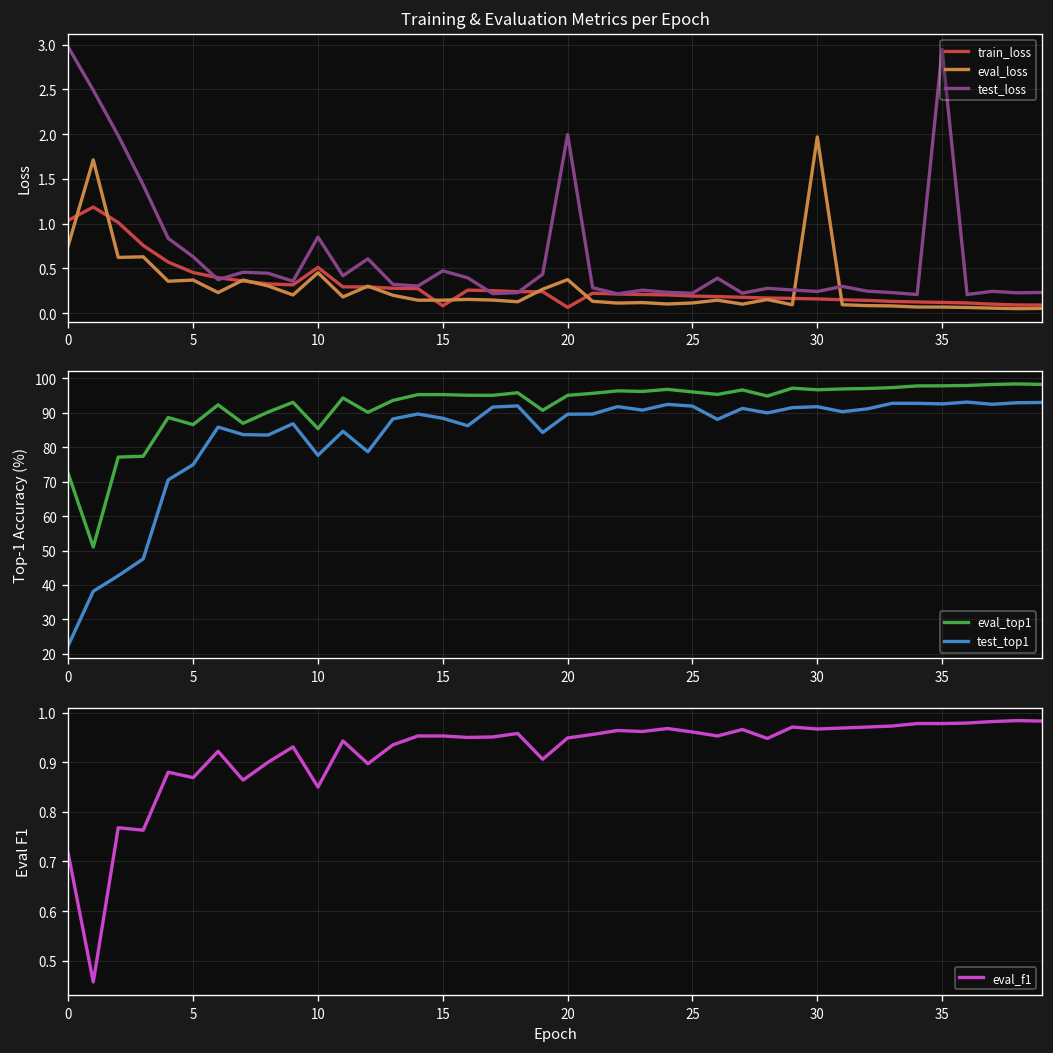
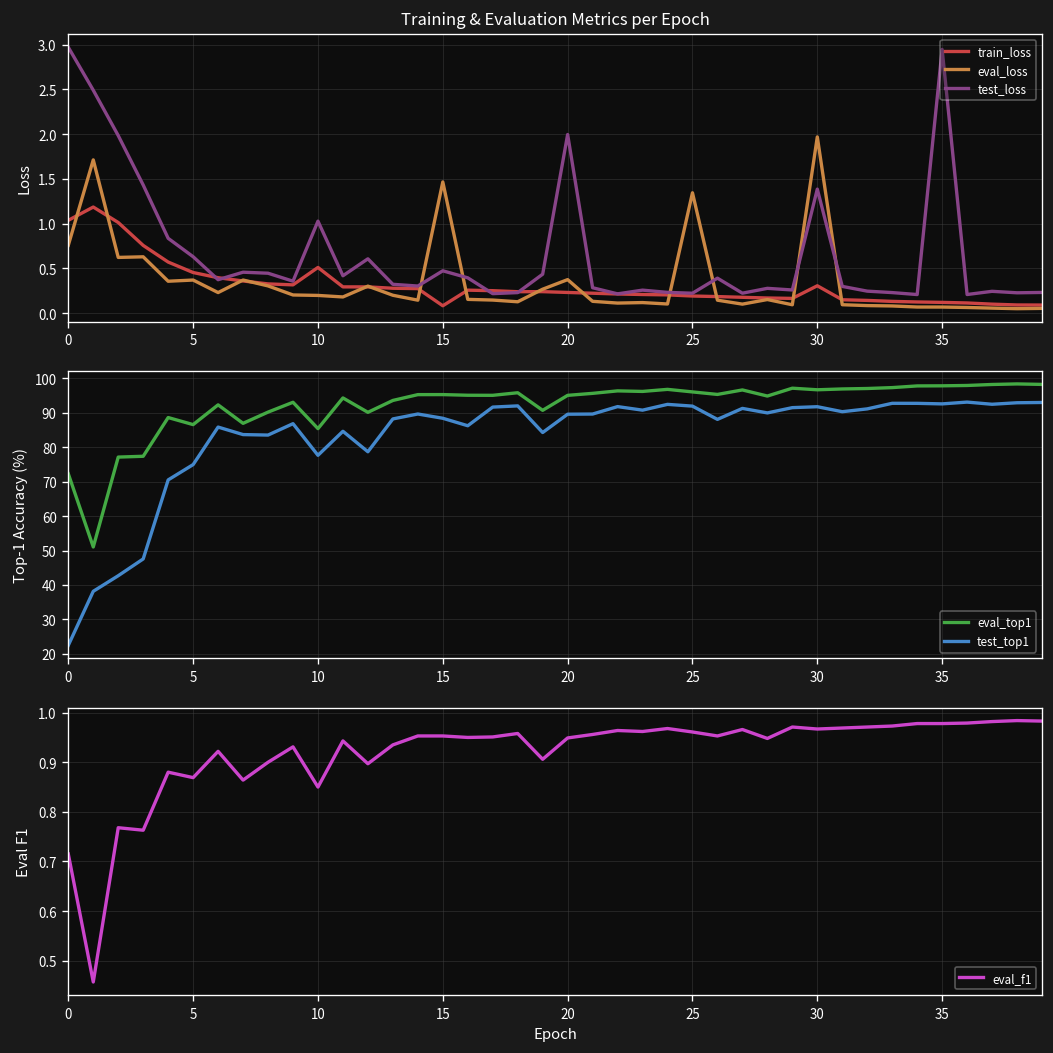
  {
    "Training & Evaluation Metrics per Epoch": {
      "train_loss": {
        "0": 1.0,
        "5": 0.5,
        "10": 0.5,
        "15": 0.1,
-       "20": 0.1,
-       "30": 0.2,
+       "20": 0.2,
+       "30": 0.3,
        "35": 0.1
      },
      "eval_loss": {
        "0": 0.8,
        "5": 0.4,
-       "10": 0.5,
-       "15": 0.1,
+       "10": 0.2,
+       "15": 1.5,
        "20": 0.4,
-       "25": 0.1,
+       "25": 1.3,
        "30": 2.0,
        "35": 0.1
      },
      "test_loss": {
        "0": 3.0,
        "5": 0.6,
-       "10": 0.9,
+       "10": 1.0,
        "15": 0.5,
        "20": 2.0,
-       "30": 0.2
+       "30": 1.4
      }
    }
  }
